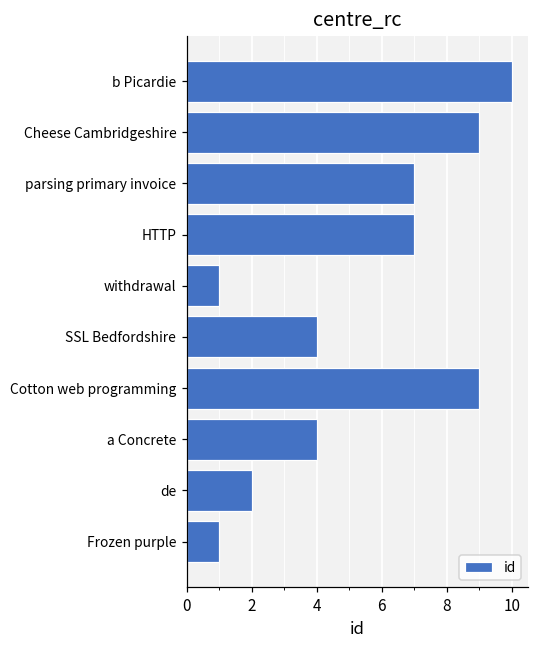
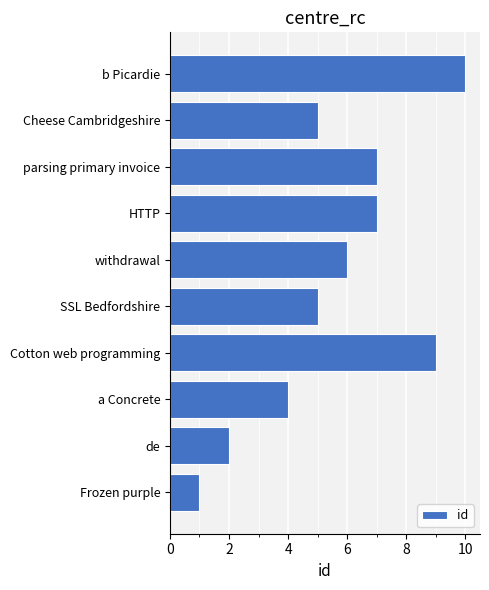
  {
    "b Picardie": 10,
-   "Cheese Cambridgeshire": 9,
+   "Cheese Cambridgeshire": 5,
    "parsing primary invoice": 7,
    "HTTP": 7,
-   "withdrawal": 1,
-   "SSL Bedfordshire": 4,
+   "withdrawal": 6,
+   "SSL Bedfordshire": 5,
    "Cotton web programming": 9,
    "a Concrete": 4,
    "de": 2,
    "Frozen purple": 1
  }
